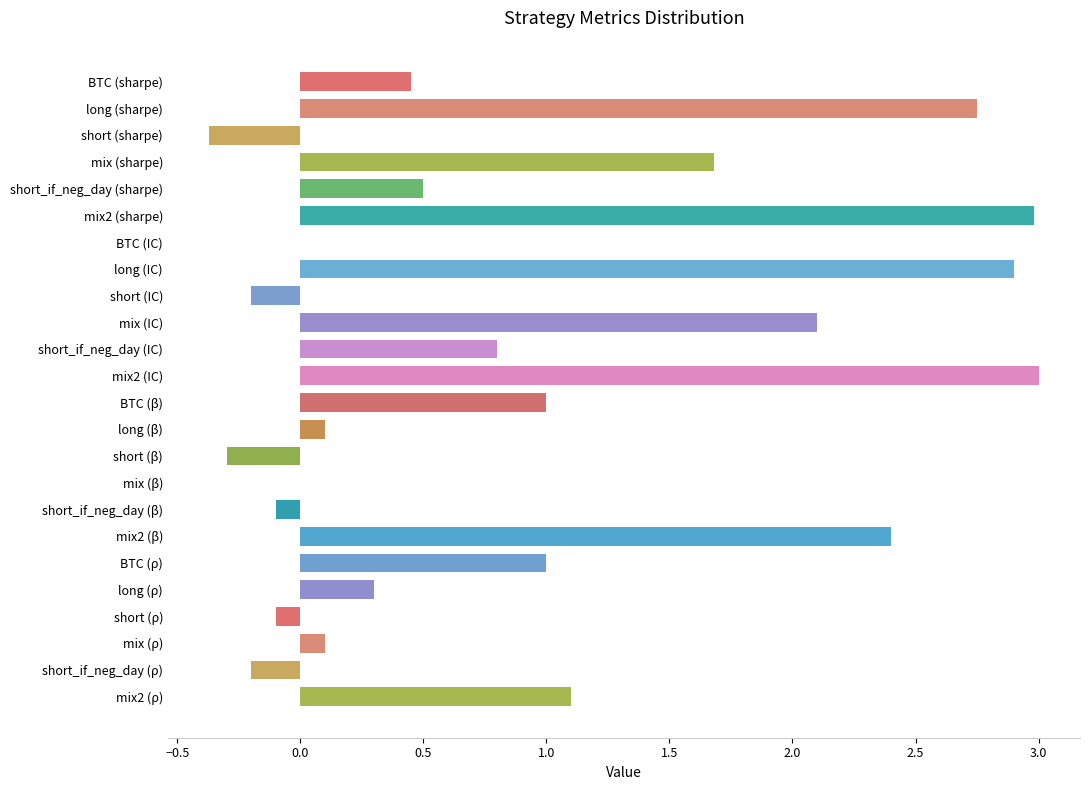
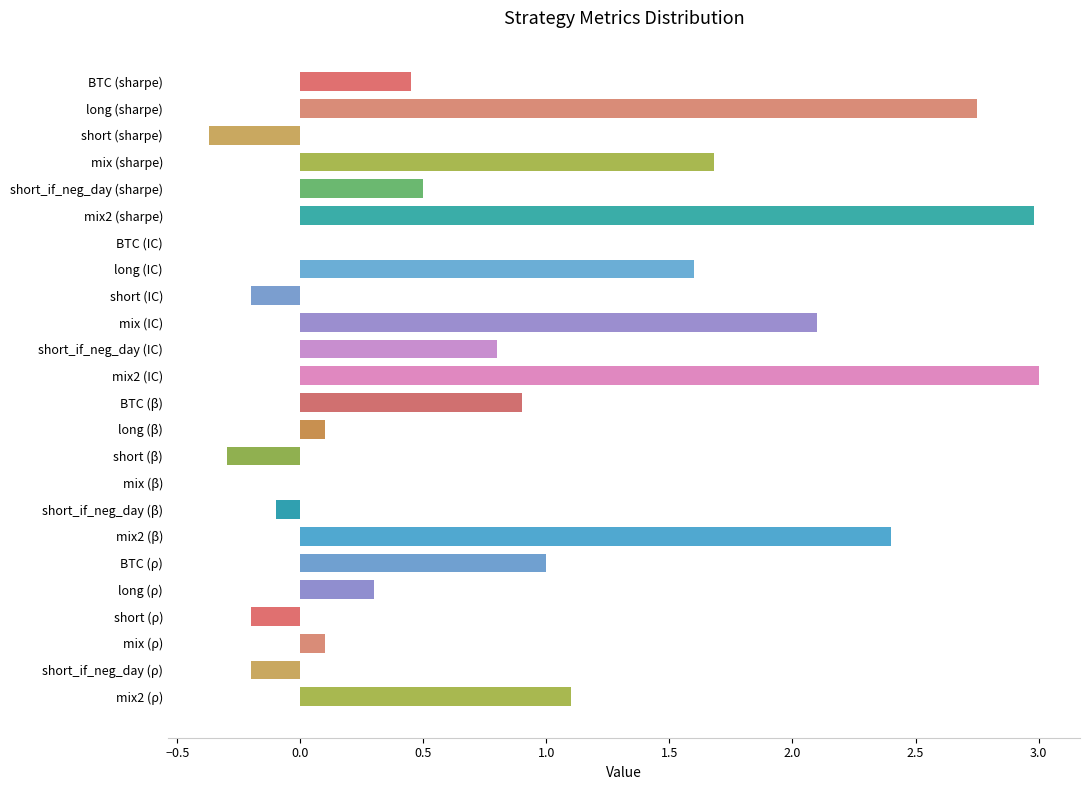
  {
    "BTC (sharpe)": 0.45,
    "long (sharpe)": 2.75,
    "short (sharpe)": -0.37,
    "mix (sharpe)": 1.68,
    "short_if_neg_day (sharpe)": 0.5,
    "mix2 (sharpe)": 2.98,
    "BTC (IC)": 0.0,
-   "long (IC)": 2.9,
+   "long (IC)": 1.6,
    "short (IC)": -0.2,
    "mix (IC)": 2.1,
    "short_if_neg_day (IC)": 0.8,
    "mix2 (IC)": 3.0,
-   "BTC (β)": 1.0,
+   "BTC (β)": 0.9,
    "long (β)": 0.1,
    "short (β)": -0.3,
    "mix (β)": 0.0,
    "short_if_neg_day (β)": -0.1,
    "mix2 (β)": 2.4,
    "BTC (ρ)": 1.0,
    "long (ρ)": 0.3,
-   "short (ρ)": -0.1,
+   "short (ρ)": -0.2,
    "mix (ρ)": 0.1,
    "short_if_neg_day (ρ)": -0.2,
    "mix2 (ρ)": 1.1
  }
